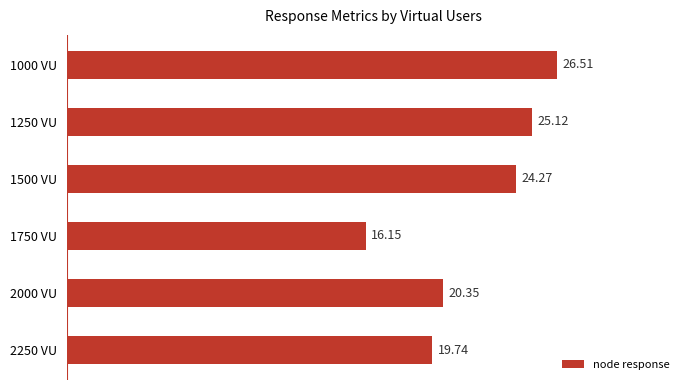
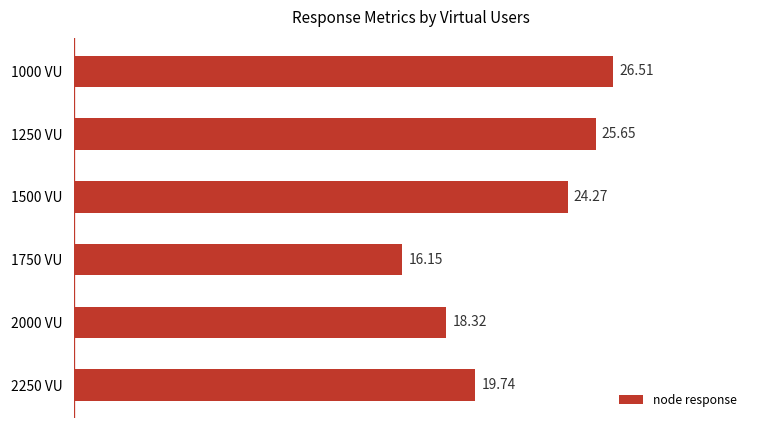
  {
    "1000 VU": 26.51,
-   "1250 VU": 25.12,
+   "1250 VU": 25.65,
    "1500 VU": 24.27,
    "1750 VU": 16.15,
-   "2000 VU": 20.35,
+   "2000 VU": 18.32,
    "2250 VU": 19.74
  }
